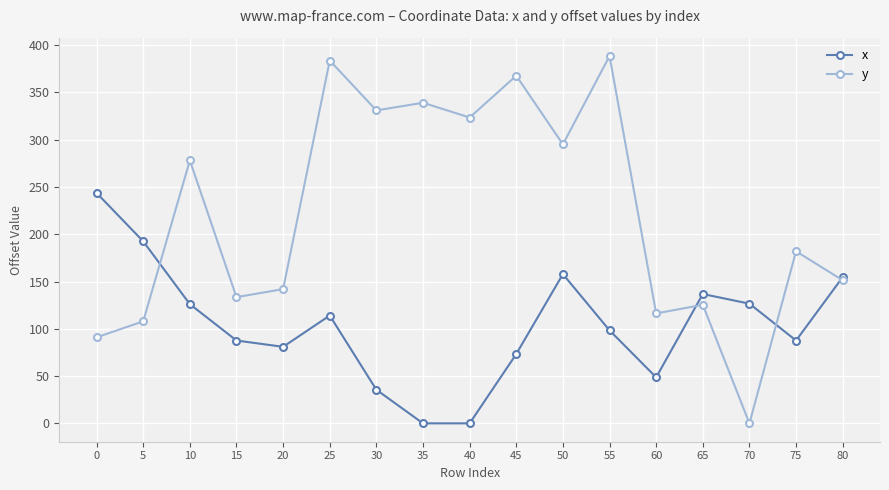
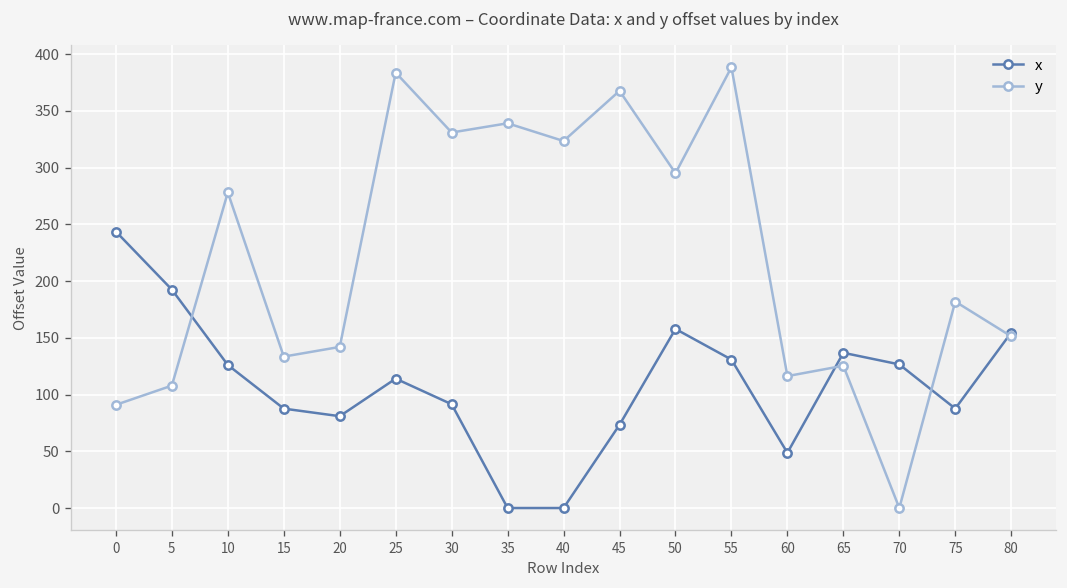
  {
    "x": {
      "0": 240,
      "5": 190,
      "10": 130,
      "15": 90,
      "20": 80,
      "25": 110,
-     "30": 40,
+     "30": 90,
      "35": 0,
      "40": 0,
      "45": 70,
      "50": 160,
-     "55": 100,
+     "55": 130,
      "60": 50,
      "65": 140,
      "70": 130,
      "75": 90,
      "80": 150
    },
    "y": {
      "0": 90,
      "5": 110,
      "10": 280,
      "15": 130,
      "20": 140,
      "25": 380,
      "30": 330,
      "35": 340,
      "40": 320,
      "45": 370,
      "50": 300,
      "55": 390,
      "60": 120,
      "65": 130,
      "70": 0,
      "75": 180,
      "80": 150
    }
  }
